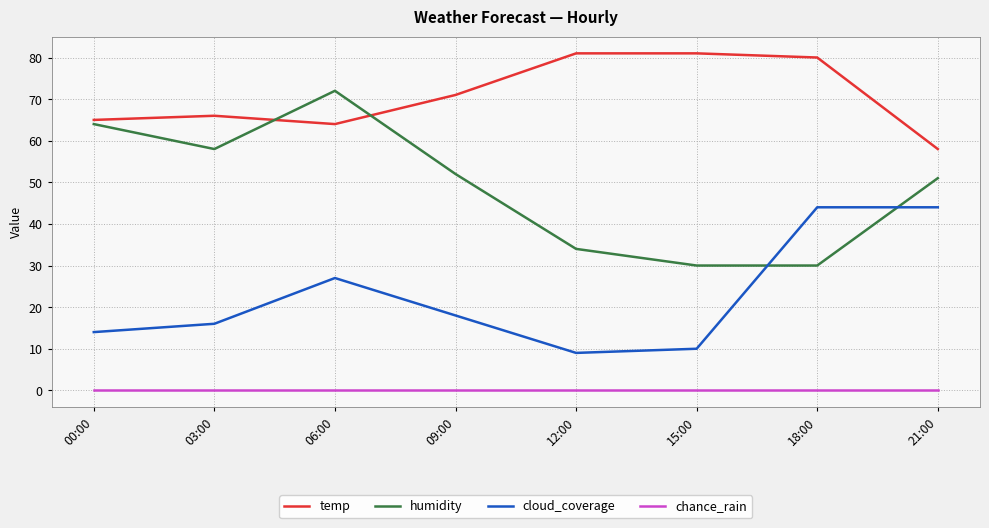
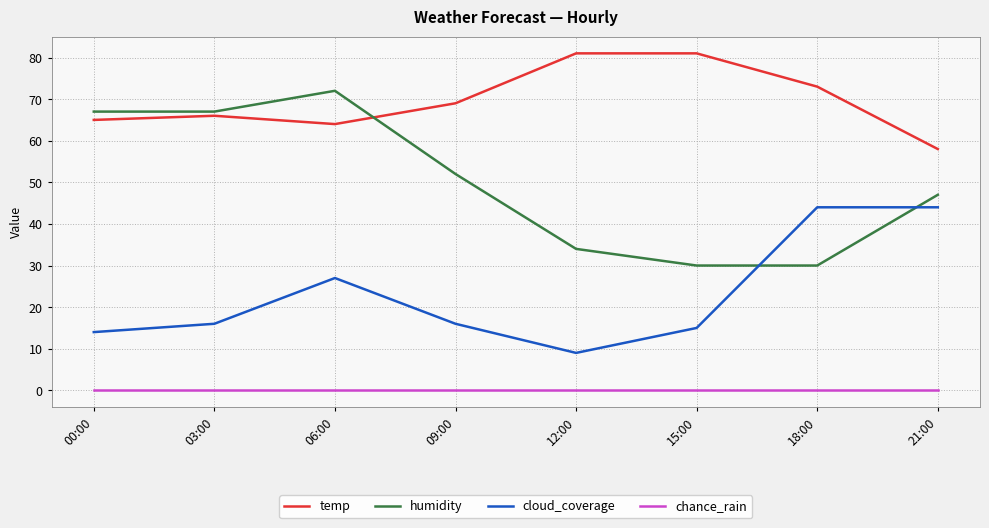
  {
    "temp": {
      "00:00": 65,
      "03:00": 66,
      "06:00": 64,
-     "09:00": 71,
+     "09:00": 69,
      "12:00": 81,
      "15:00": 81,
-     "18:00": 80,
+     "18:00": 73,
      "21:00": 58
    },
    "humidity": {
-     "00:00": 64,
-     "03:00": 58,
+     "00:00": 67,
+     "03:00": 67,
      "06:00": 72,
      "09:00": 52,
      "12:00": 34,
      "15:00": 30,
      "18:00": 30,
-     "21:00": 51
+     "21:00": 47
    },
    "cloud_coverage": {
      "00:00": 14,
      "03:00": 16,
      "06:00": 27,
-     "09:00": 18,
+     "09:00": 16,
      "12:00": 9,
-     "15:00": 10,
+     "15:00": 15,
      "18:00": 44,
      "21:00": 44
    },
    "chance_rain": {
      "00:00": 0,
      "03:00": 0,
      "06:00": 0,
      "09:00": 0,
      "12:00": 0,
      "15:00": 0,
      "18:00": 0,
      "21:00": 0
    }
  }
